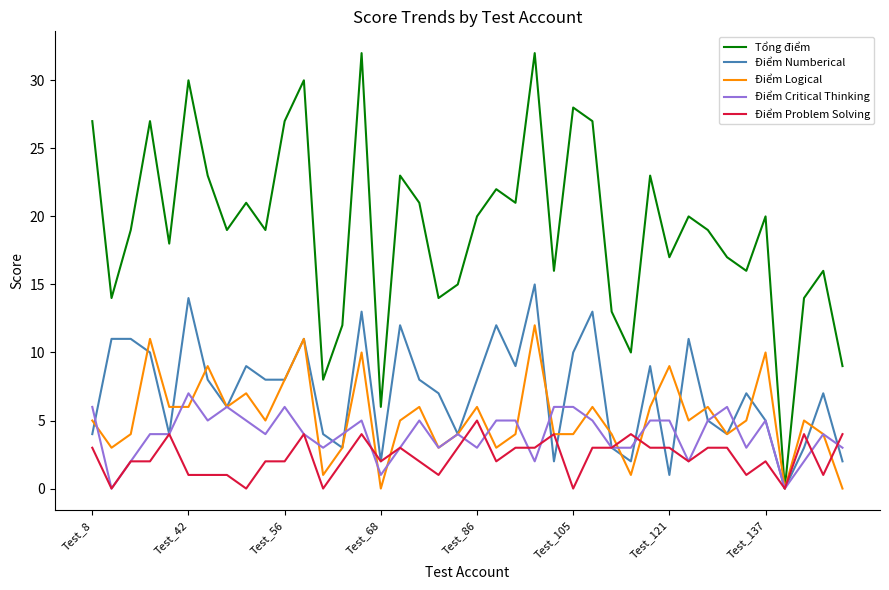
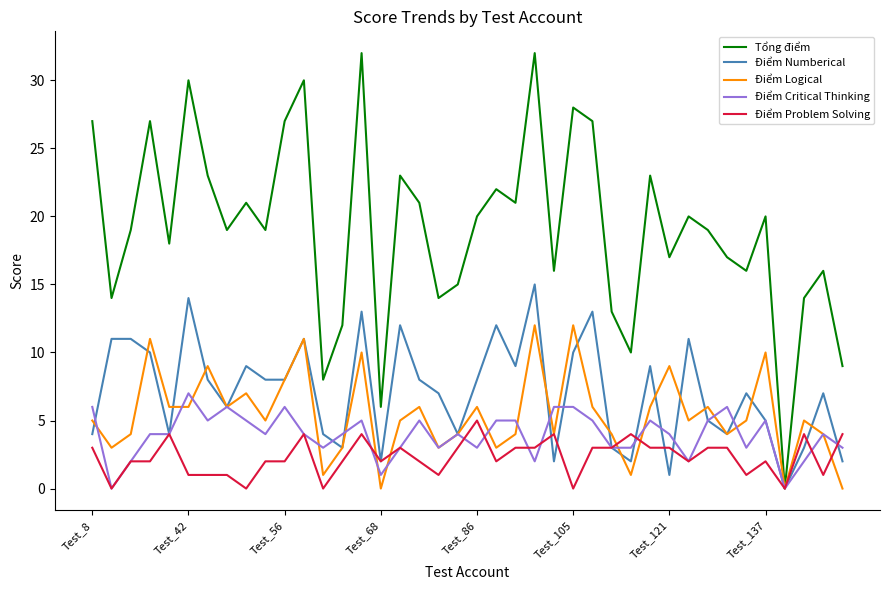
  {
    "Tổng điểm": {
      "Test_8": 27,
      "Test_42": 30,
      "Test_56": 27,
      "Test_68": 6,
      "Test_86": 20,
      "Test_105": 28,
      "Test_121": 17,
      "Test_137": 20
    },
    "Điểm Numberical": {
      "Test_8": 4,
      "Test_42": 14,
      "Test_86": 8,
      "Test_105": 10,
      "Test_121": 1
    },
    "Điểm Logical": {
      "Test_8": 5,
      "Test_42": 6,
      "Test_68": 0,
      "Test_86": 6,
-     "Test_105": 4,
+     "Test_105": 12,
      "Test_121": 9,
      "Test_137": 10
    },
    "Điểm Critical Thinking": {
      "Test_8": 6,
      "Test_42": 7,
      "Test_56": 6,
      "Test_68": 1,
      "Test_86": 3,
      "Test_105": 6,
-     "Test_121": 5
+     "Test_121": 4
    },
    "Điểm Problem Solving": {
      "Test_8": 3,
      "Test_42": 1,
      "Test_56": 2,
      "Test_86": 5,
      "Test_105": 0,
      "Test_121": 3,
      "Test_137": 2
    }
  }
